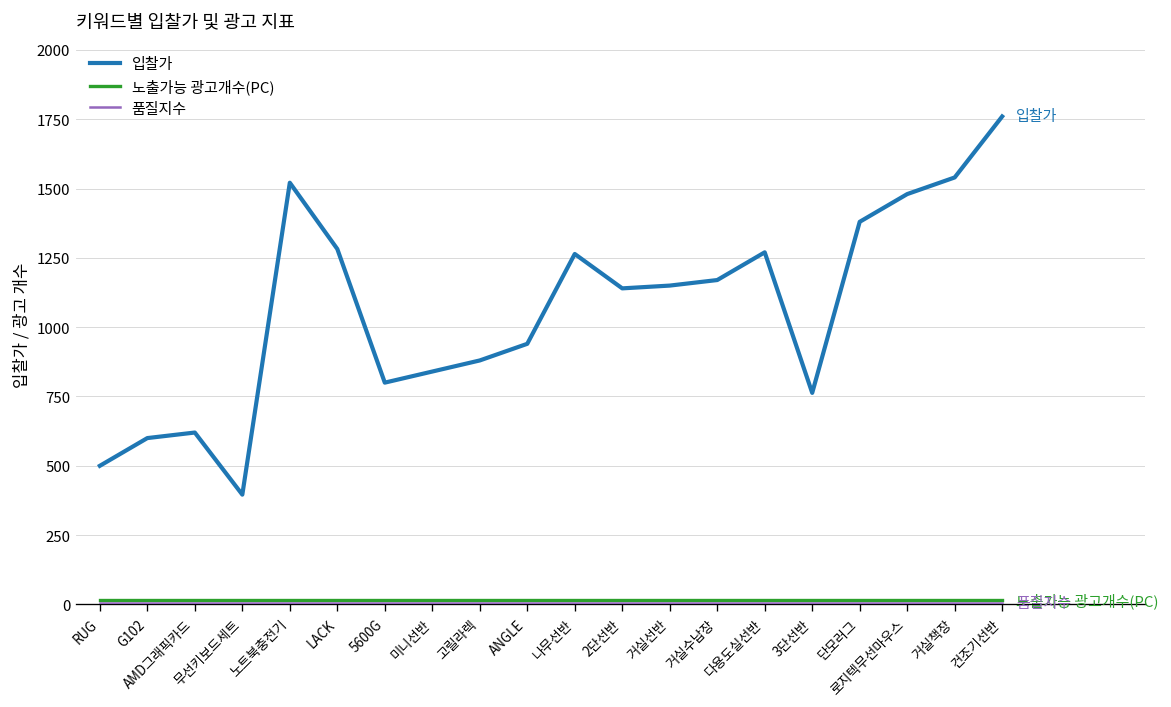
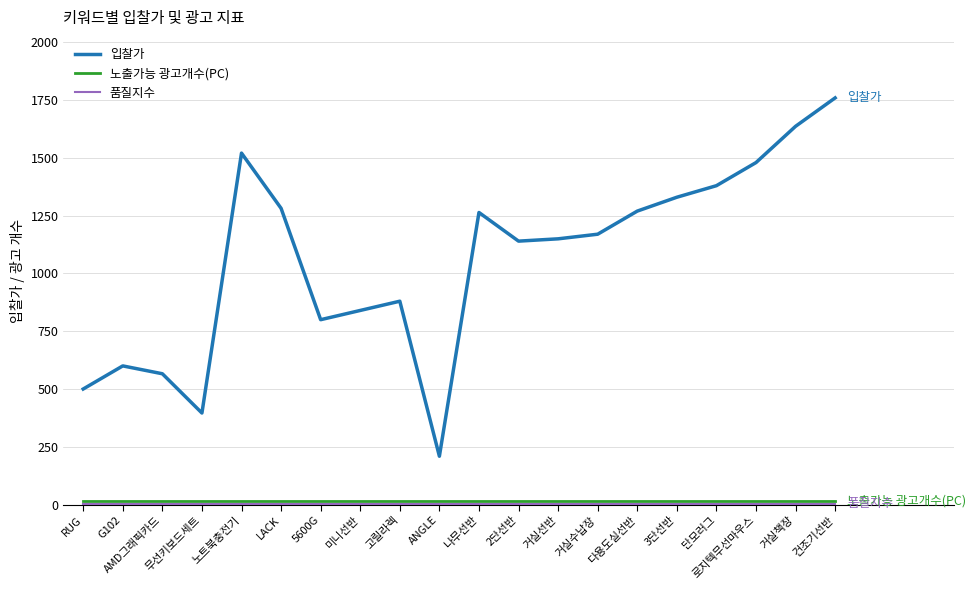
  {
    "입찰가": {
      "RUG": 500,
      "G102": 600,
-     "AMD그래픽카드": 620,
+     "AMD그래픽카드": 570,
      "무선키보드세트": 400,
      "노트북충전기": 1520,
      "LACK": 1280,
      "5600G": 800,
      "미니선반": 840,
      "고릴라렉": 880,
-     "ANGLE": 940,
+     "ANGLE": 210,
      "나무선반": 1260,
      "2단선반": 1140,
      "거실선반": 1150,
      "거실수납장": 1170,
      "다용도실선반": 1270,
-     "3단선반": 760,
+     "3단선반": 1330,
      "단모러그": 1380,
      "로지텍무선마우스": 1480,
-     "거실책장": 1540,
+     "거실책장": 1640,
      "건조기선반": 1760
    }
  }
